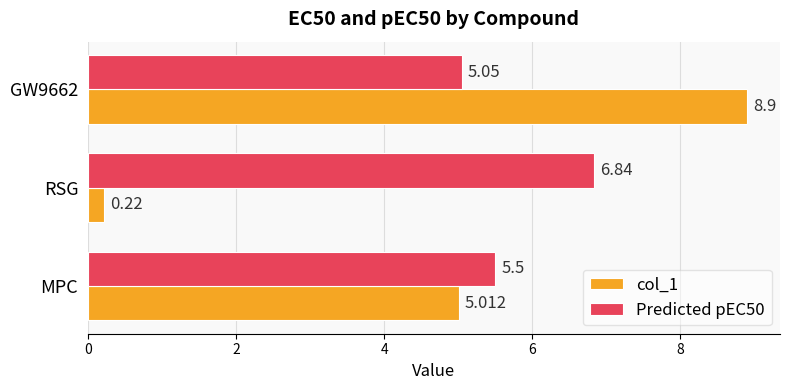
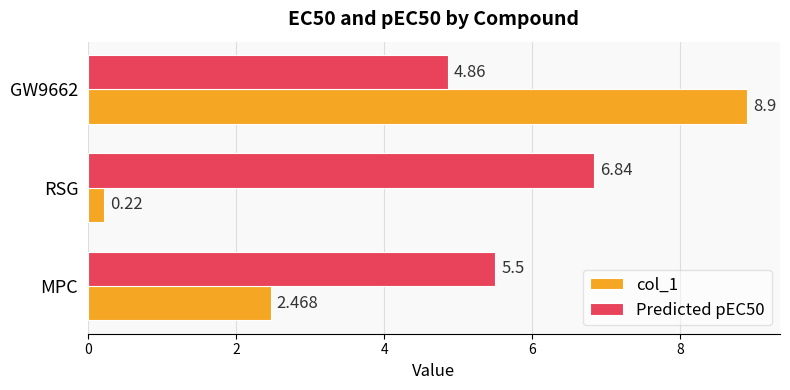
  {
    "col_1": {
      "GW9662": 8.9,
      "RSG": 0.22,
-     "MPC": 5.012
+     "MPC": 2.468
    },
    "Predicted pEC50": {
-     "GW9662": 5.05,
+     "GW9662": 4.86,
      "RSG": 6.84,
      "MPC": 5.5
    }
  }
